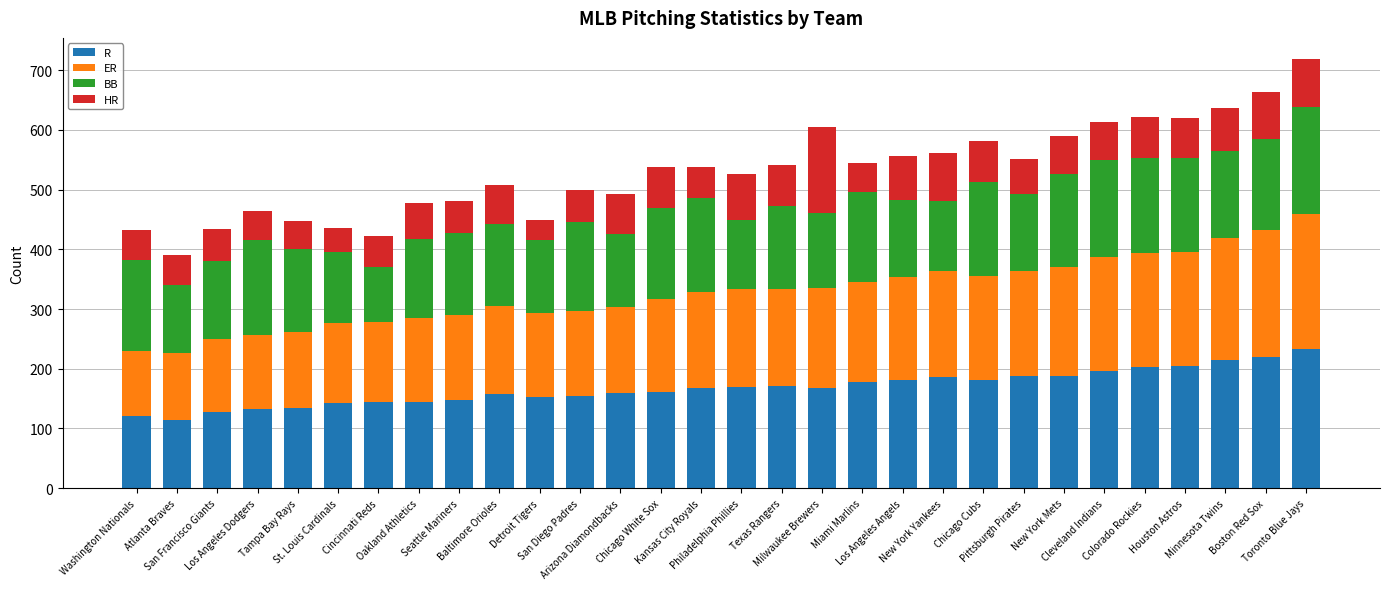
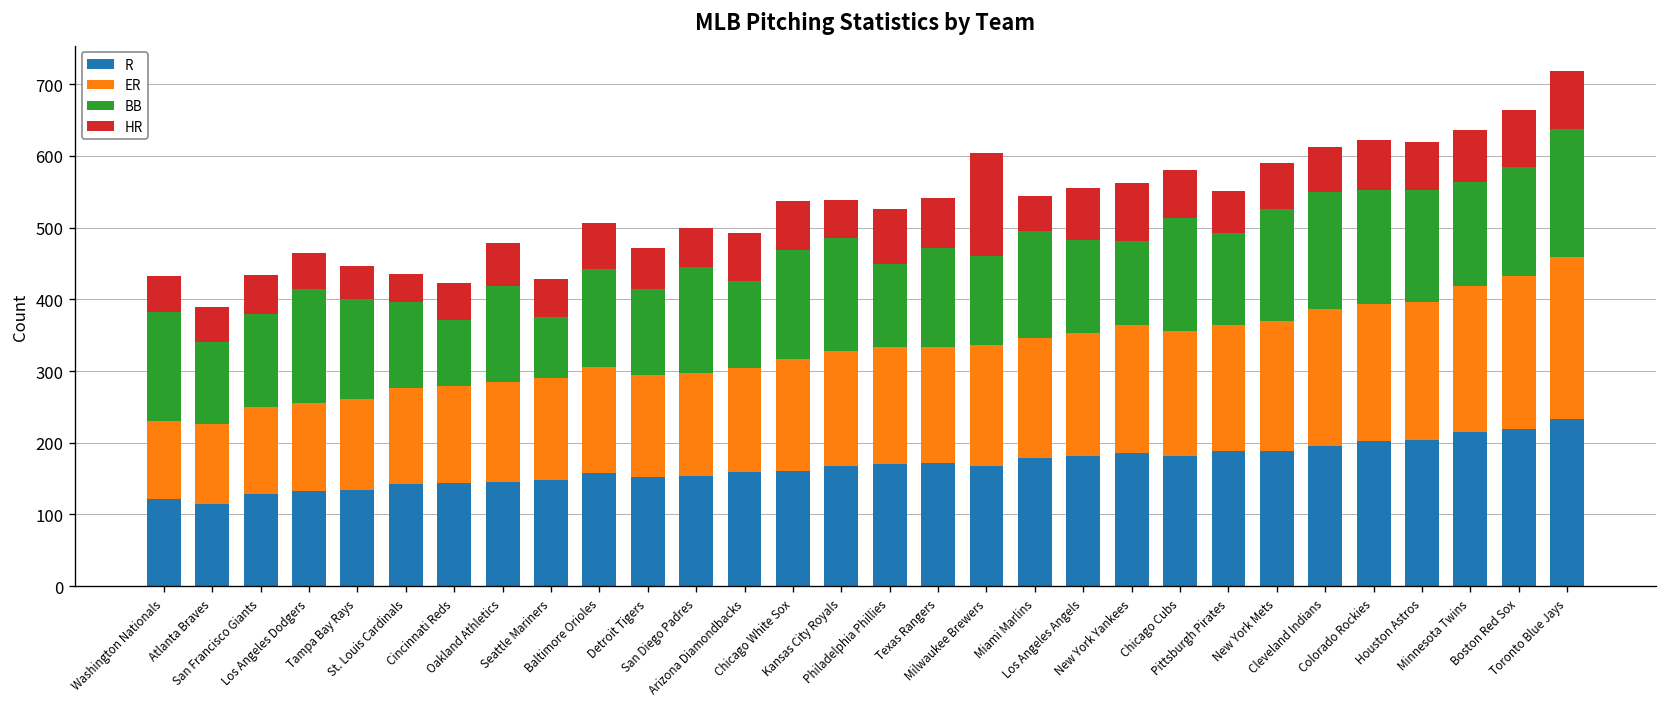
  {
    "R": {
      "Washington Nationals": 120,
      "Atlanta Braves": 120,
      "San Francisco Giants": 130,
      "Los Angeles Dodgers": 130,
      "Tampa Bay Rays": 130,
      "St. Louis Cardinals": 140,
      "Cincinnati Reds": 140,
      "Oakland Athletics": 150,
      "Seattle Mariners": 150,
      "Baltimore Orioles": 160,
      "Detroit Tigers": 150,
      "San Diego Padres": 150,
      "Arizona Diamondbacks": 160,
      "Chicago White Sox": 160,
      "Kansas City Royals": 170,
      "Philadelphia Phillies": 170,
      "Texas Rangers": 170,
      "Milwaukee Brewers": 170,
      "Miami Marlins": 180,
      "Los Angeles Angels": 180,
      "New York Yankees": 190,
      "Chicago Cubs": 180,
      "Pittsburgh Pirates": 190,
      "New York Mets": 190,
      "Cleveland Indians": 200,
      "Colorado Rockies": 200,
      "Houston Astros": 200,
      "Minnesota Twins": 220,
      "Boston Red Sox": 220,
      "Toronto Blue Jays": 230
    },
    "ER": {
      "Washington Nationals": 110,
      "Atlanta Braves": 110,
      "San Francisco Giants": 120,
      "Los Angeles Dodgers": 120,
      "Tampa Bay Rays": 130,
      "St. Louis Cardinals": 130,
      "Cincinnati Reds": 140,
      "Oakland Athletics": 140,
      "Seattle Mariners": 140,
      "Baltimore Orioles": 150,
      "Detroit Tigers": 140,
      "San Diego Padres": 140,
      "Arizona Diamondbacks": 150,
      "Chicago White Sox": 160,
      "Kansas City Royals": 160,
      "Philadelphia Phillies": 160,
      "Texas Rangers": 160,
      "Milwaukee Brewers": 170,
      "Miami Marlins": 170,
      "Los Angeles Angels": 170,
      "New York Yankees": 180,
      "Chicago Cubs": 170,
      "Pittsburgh Pirates": 180,
      "New York Mets": 180,
      "Cleveland Indians": 190,
      "Colorado Rockies": 190,
      "Houston Astros": 190,
      "Minnesota Twins": 200,
      "Boston Red Sox": 210,
      "Toronto Blue Jays": 230
    },
    "BB": {
      "Washington Nationals": 150,
      "Atlanta Braves": 110,
      "San Francisco Giants": 130,
      "Los Angeles Dodgers": 160,
      "Tampa Bay Rays": 140,
      "St. Louis Cardinals": 120,
      "Cincinnati Reds": 90,
      "Oakland Athletics": 130,
-     "Seattle Mariners": 140,
+     "Seattle Mariners": 90,
      "Baltimore Orioles": 140,
      "Detroit Tigers": 120,
      "San Diego Padres": 150,
      "Arizona Diamondbacks": 120,
      "Chicago White Sox": 150,
      "Kansas City Royals": 160,
      "Philadelphia Phillies": 120,
      "Texas Rangers": 140,
      "Milwaukee Brewers": 130,
      "Miami Marlins": 150,
      "Los Angeles Angels": 130,
      "New York Yankees": 120,
      "Chicago Cubs": 160,
      "Pittsburgh Pirates": 130,
      "New York Mets": 160,
      "Cleveland Indians": 160,
      "Colorado Rockies": 160,
      "Houston Astros": 160,
      "Minnesota Twins": 150,
      "Boston Red Sox": 150,
      "Toronto Blue Jays": 180
    },
    "HR": {
      "Washington Nationals": 50,
      "Atlanta Braves": 50,
      "San Francisco Giants": 50,
      "Los Angeles Dodgers": 50,
      "Tampa Bay Rays": 50,
      "St. Louis Cardinals": 40,
      "Cincinnati Reds": 50,
      "Oakland Athletics": 60,
      "Seattle Mariners": 50,
      "Baltimore Orioles": 60,
-     "Detroit Tigers": 30,
+     "Detroit Tigers": 60,
      "San Diego Padres": 50,
      "Arizona Diamondbacks": 70,
      "Chicago White Sox": 70,
      "Kansas City Royals": 50,
      "Philadelphia Phillies": 80,
      "Texas Rangers": 70,
      "Milwaukee Brewers": 140,
      "Miami Marlins": 50,
      "Los Angeles Angels": 70,
      "New York Yankees": 80,
      "Chicago Cubs": 70,
      "Pittsburgh Pirates": 60,
      "New York Mets": 60,
      "Cleveland Indians": 60,
      "Colorado Rockies": 70,
      "Houston Astros": 70,
      "Minnesota Twins": 70,
      "Boston Red Sox": 80,
      "Toronto Blue Jays": 80
    }
  }
